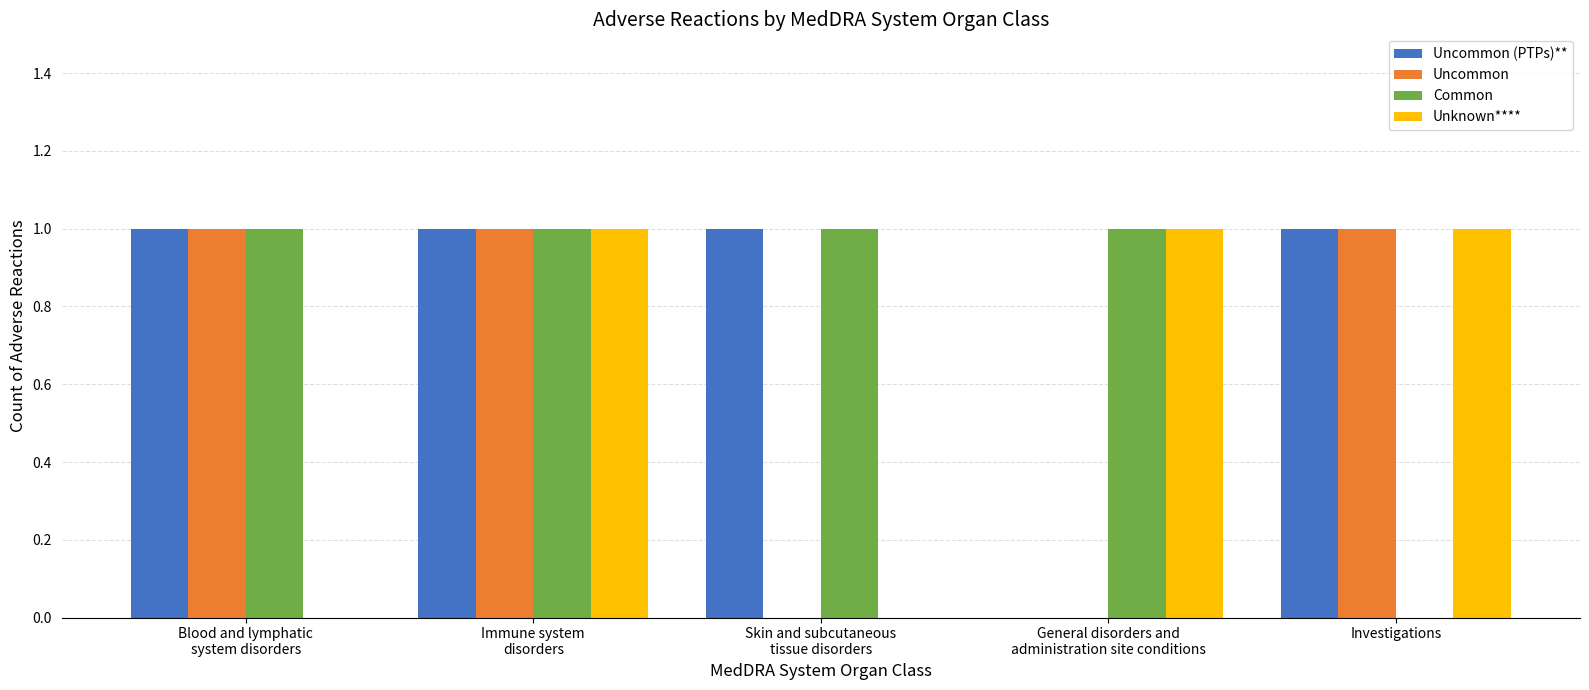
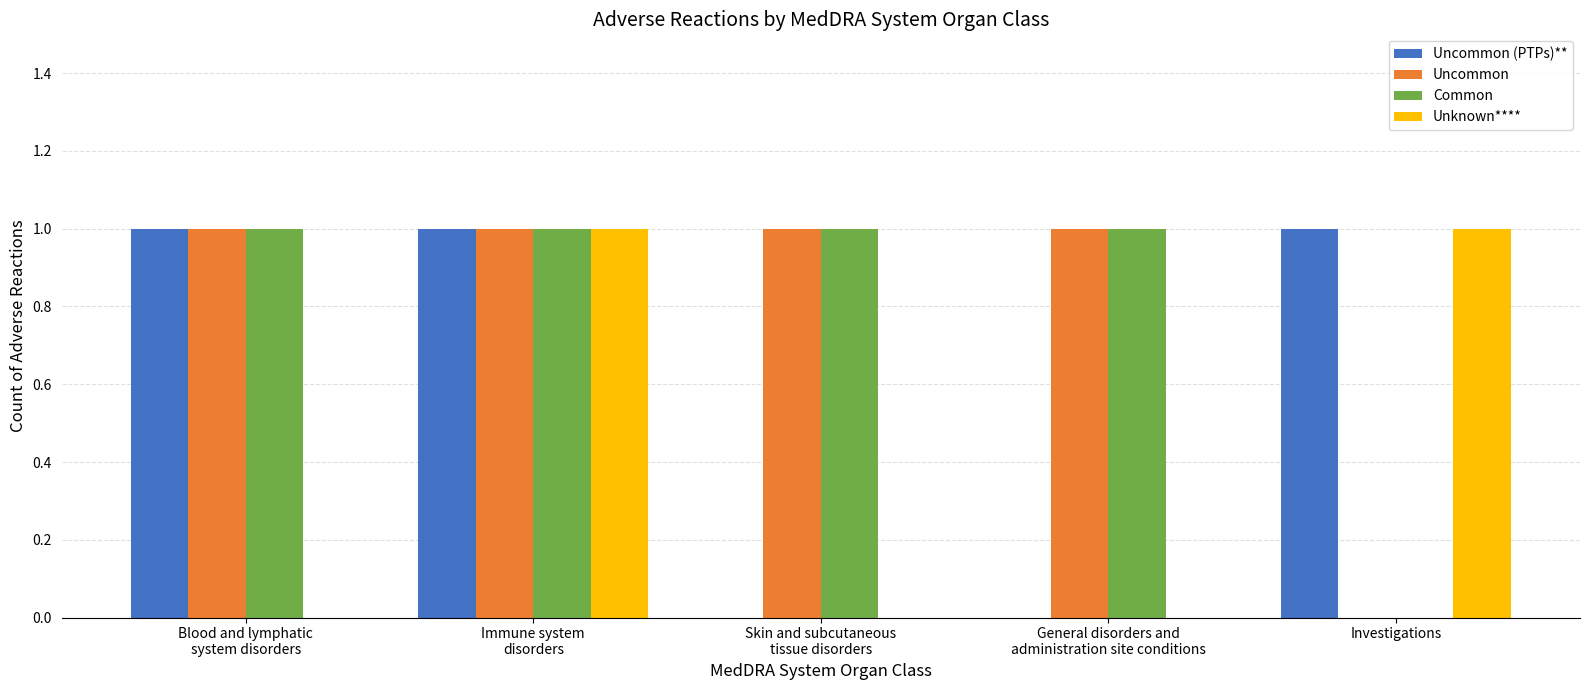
  {
    "Uncommon (PTPs)**": {
      "Blood and lymphatic system disorders": 1,
      "Immune system disorders": 1,
-     "Skin and subcutaneous tissue disorders": 1,
+     "Skin and subcutaneous tissue disorders": 0,
      "General disorders and administration site conditions": 0,
      "Investigations": 1
    },
    "Uncommon": {
      "Blood and lymphatic system disorders": 1,
      "Immune system disorders": 1,
-     "Skin and subcutaneous tissue disorders": 0,
-     "General disorders and administration site conditions": 0,
-     "Investigations": 1
+     "Skin and subcutaneous tissue disorders": 1,
+     "General disorders and administration site conditions": 1,
+     "Investigations": 0
    },
    "Common": {
      "Blood and lymphatic system disorders": 1,
      "Immune system disorders": 1,
      "Skin and subcutaneous tissue disorders": 1,
      "General disorders and administration site conditions": 1,
      "Investigations": 0
    },
    "Unknown****": {
      "Blood and lymphatic system disorders": 0,
      "Immune system disorders": 1,
      "Skin and subcutaneous tissue disorders": 0,
-     "General disorders and administration site conditions": 1,
+     "General disorders and administration site conditions": 0,
      "Investigations": 1
    }
  }
